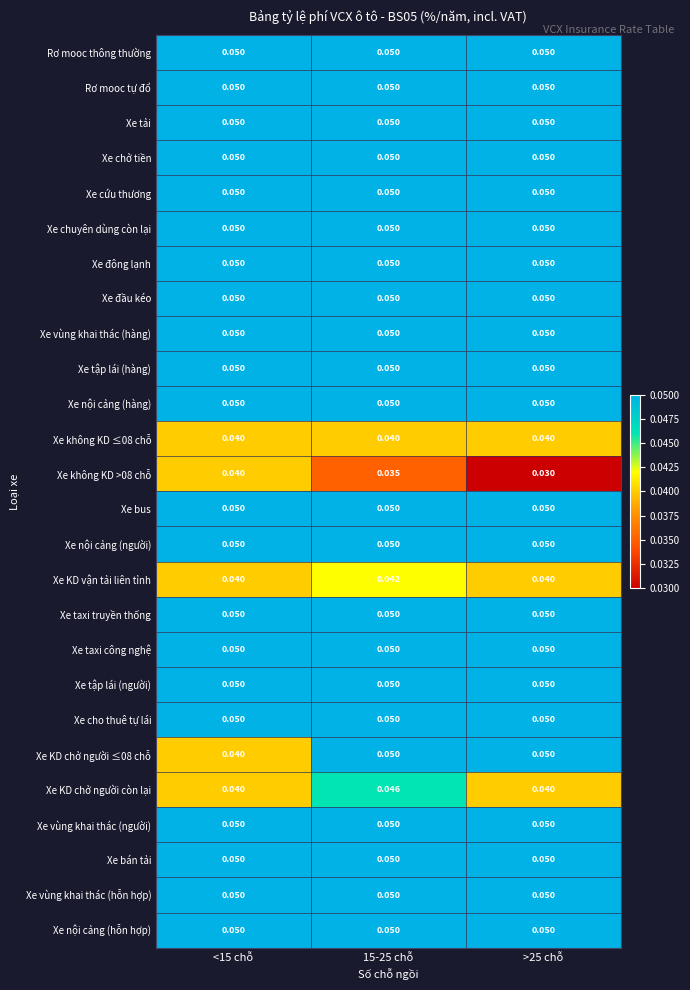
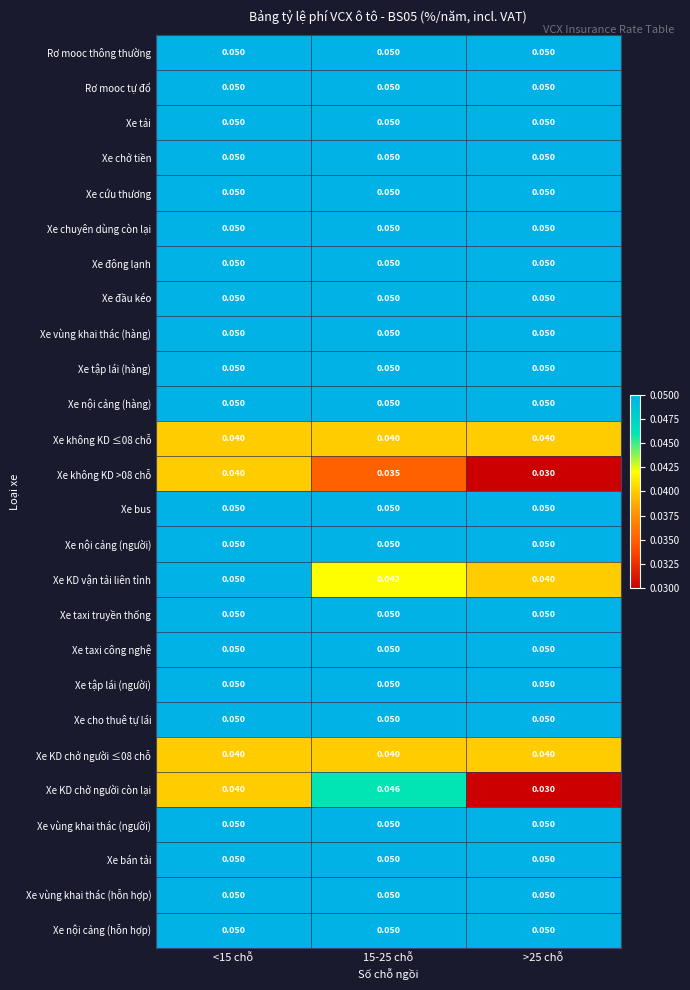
  {
    "Rơ mooc thông thường": {
      "<15 chỗ": 0.050,
      "15-25 chỗ": 0.050,
      ">25 chỗ": 0.050
    },
    "Rơ mooc tự đổ": {
      "<15 chỗ": 0.050,
      "15-25 chỗ": 0.050,
      ">25 chỗ": 0.050
    },
    "Xe tải": {
      "<15 chỗ": 0.050,
      "15-25 chỗ": 0.050,
      ">25 chỗ": 0.050
    },
    "Xe chở tiền": {
      "<15 chỗ": 0.050,
      "15-25 chỗ": 0.050,
      ">25 chỗ": 0.050
    },
    "Xe cứu thương": {
      "<15 chỗ": 0.050,
      "15-25 chỗ": 0.050,
      ">25 chỗ": 0.050
    },
    "Xe chuyên dùng còn lại": {
      "<15 chỗ": 0.050,
      "15-25 chỗ": 0.050,
      ">25 chỗ": 0.050
    },
    "Xe đông lạnh": {
      "<15 chỗ": 0.050,
      "15-25 chỗ": 0.050,
      ">25 chỗ": 0.050
    },
    "Xe đầu kéo": {
      "<15 chỗ": 0.050,
      "15-25 chỗ": 0.050,
      ">25 chỗ": 0.050
    },
    "Xe vùng khai thác (hàng)": {
      "<15 chỗ": 0.050,
      "15-25 chỗ": 0.050,
      ">25 chỗ": 0.050
    },
    "Xe tập lái (hàng)": {
      "<15 chỗ": 0.050,
      "15-25 chỗ": 0.050,
      ">25 chỗ": 0.050
    },
    "Xe nội cảng (hàng)": {
      "<15 chỗ": 0.050,
      "15-25 chỗ": 0.050,
      ">25 chỗ": 0.050
    },
    "Xe không KD ≤08 chỗ": {
      "<15 chỗ": 0.040,
      "15-25 chỗ": 0.040,
      ">25 chỗ": 0.040
    },
    "Xe không KD >08 chỗ": {
      "<15 chỗ": 0.040,
      "15-25 chỗ": 0.035,
      ">25 chỗ": 0.030
    },
    "Xe bus": {
      "<15 chỗ": 0.050,
      "15-25 chỗ": 0.050,
      ">25 chỗ": 0.050
    },
    "Xe nội cảng (người)": {
      "<15 chỗ": 0.050,
      "15-25 chỗ": 0.050,
      ">25 chỗ": 0.050
    },
    "Xe KD vận tải liên tỉnh": {
-     "<15 chỗ": 0.040,
+     "<15 chỗ": 0.050,
      "15-25 chỗ": 0.042,
      ">25 chỗ": 0.040
    },
    "Xe taxi truyền thống": {
      "<15 chỗ": 0.050,
      "15-25 chỗ": 0.050,
      ">25 chỗ": 0.050
    },
    "Xe taxi công nghệ": {
      "<15 chỗ": 0.050,
      "15-25 chỗ": 0.050,
      ">25 chỗ": 0.050
    },
    "Xe tập lái (người)": {
      "<15 chỗ": 0.050,
      "15-25 chỗ": 0.050,
      ">25 chỗ": 0.050
    },
    "Xe cho thuê tự lái": {
      "<15 chỗ": 0.050,
      "15-25 chỗ": 0.050,
      ">25 chỗ": 0.050
    },
    "Xe KD chở người ≤08 chỗ": {
      "<15 chỗ": 0.040,
-     "15-25 chỗ": 0.050,
-     ">25 chỗ": 0.050
+     "15-25 chỗ": 0.040,
+     ">25 chỗ": 0.040
    },
    "Xe KD chở người còn lại": {
      "<15 chỗ": 0.040,
      "15-25 chỗ": 0.046,
-     ">25 chỗ": 0.040
+     ">25 chỗ": 0.030
    },
    "Xe vùng khai thác (người)": {
      "<15 chỗ": 0.050,
      "15-25 chỗ": 0.050,
      ">25 chỗ": 0.050
    },
    "Xe bán tải": {
      "<15 chỗ": 0.050,
      "15-25 chỗ": 0.050,
      ">25 chỗ": 0.050
    },
    "Xe vùng khai thác (hỗn hợp)": {
      "<15 chỗ": 0.050,
      "15-25 chỗ": 0.050,
      ">25 chỗ": 0.050
    },
    "Xe nội cảng (hỗn hợp)": {
      "<15 chỗ": 0.050,
      "15-25 chỗ": 0.050,
      ">25 chỗ": 0.050
    }
  }
